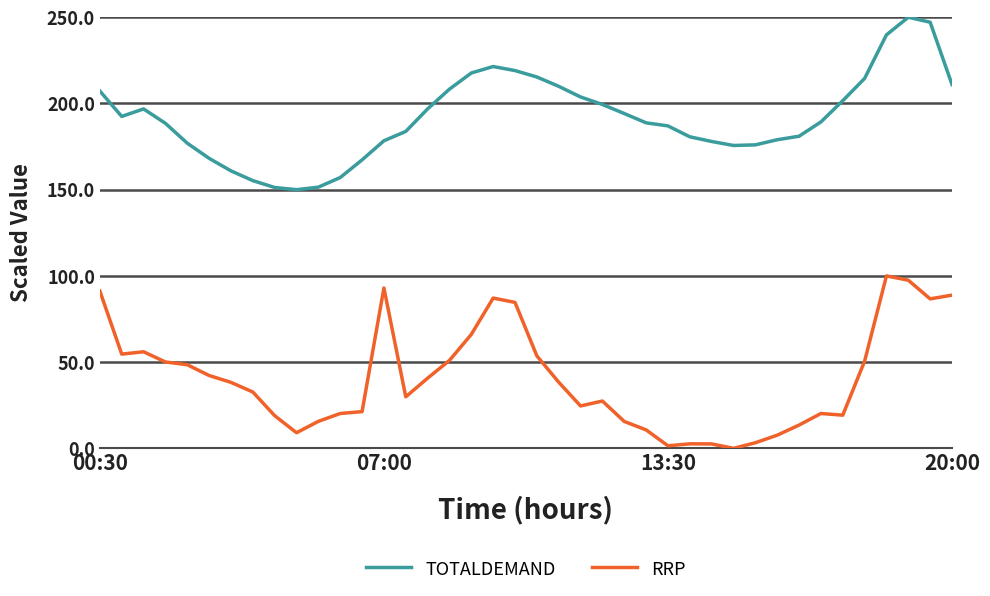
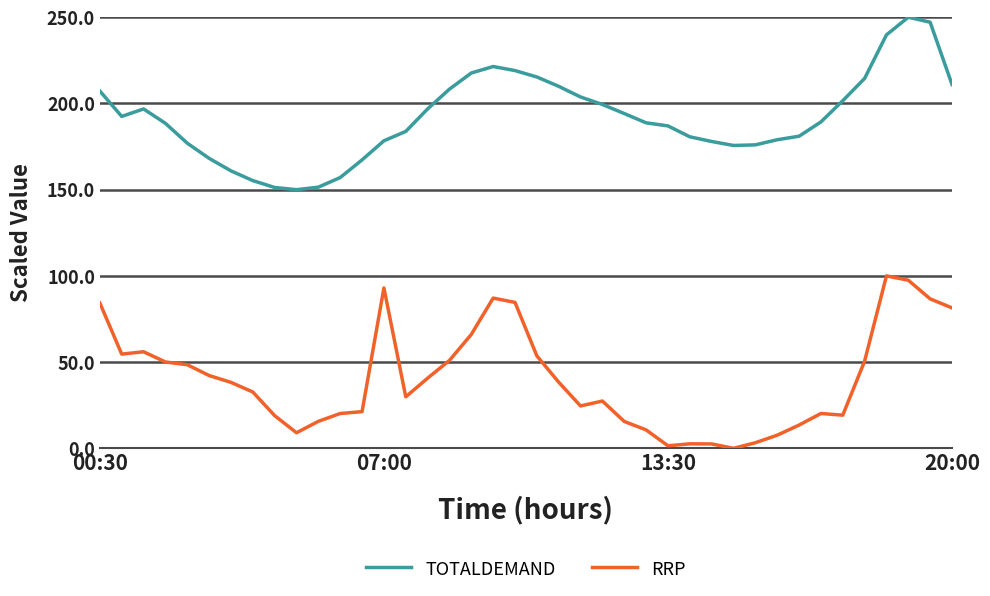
  {
    "TOTALDEMAND": {
      "00:30": 207,
      "07:00": 178,
      "13:30": 187,
      "20:00": 211
    },
    "RRP": {
-     "00:30": 91,
+     "00:30": 84,
      "07:00": 93,
      "13:30": 1,
-     "20:00": 89
+     "20:00": 81
    }
  }
